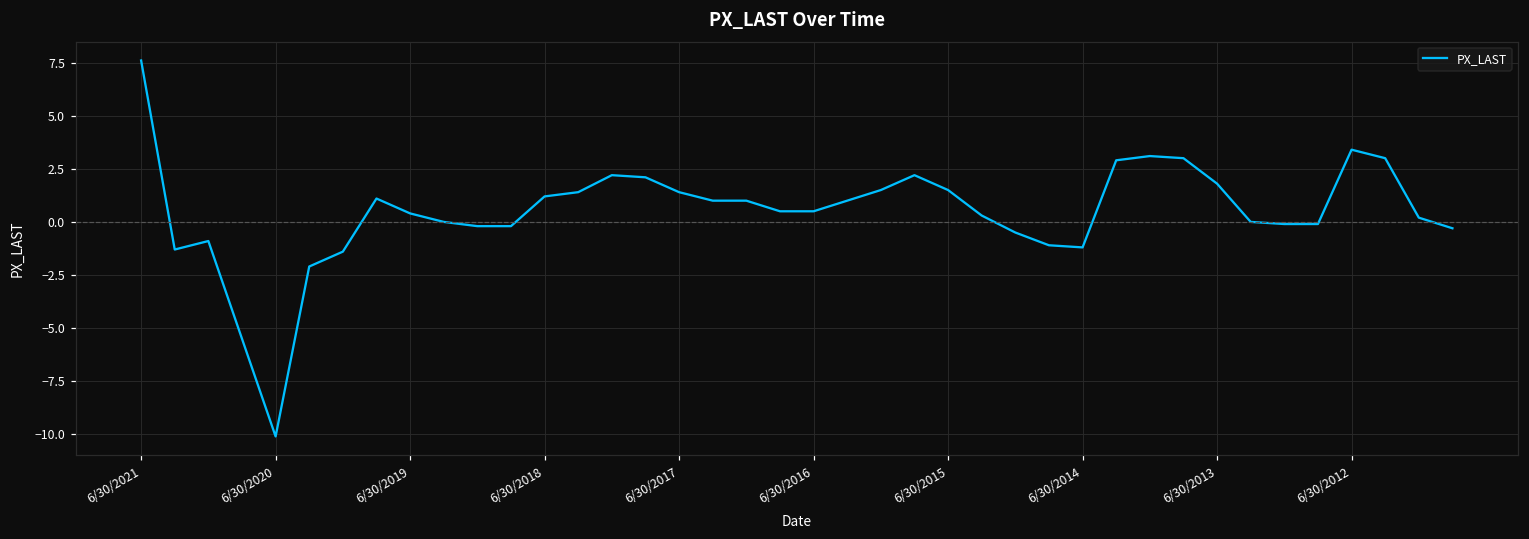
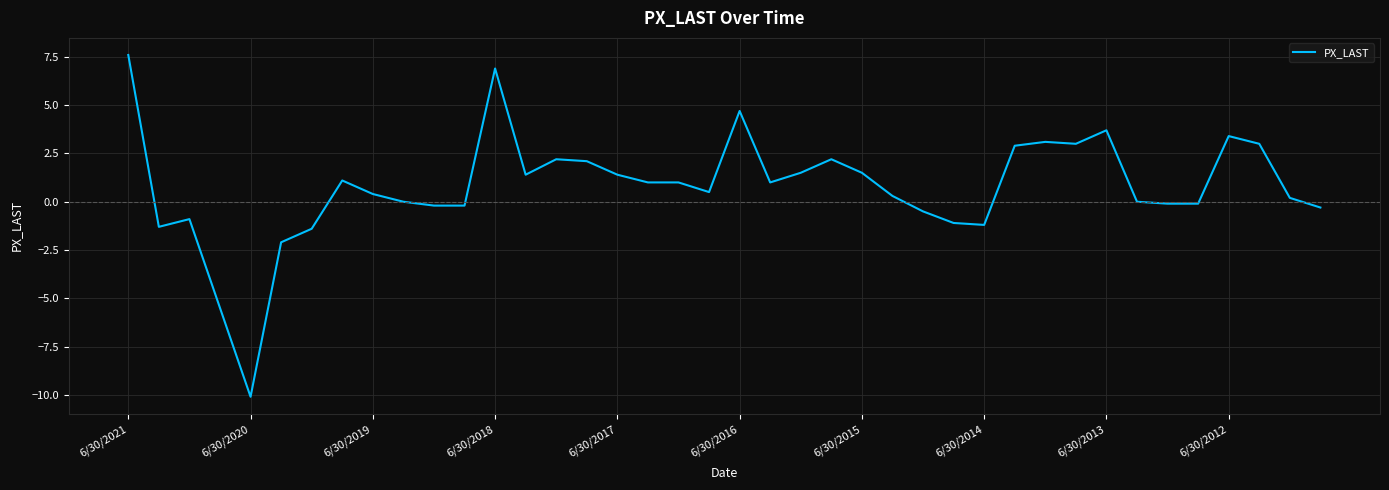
  {
    "6/30/2021": 7.6,
    "6/30/2020": -10.1,
    "6/30/2019": 0.4,
-   "6/30/2018": 1.2,
+   "6/30/2018": 6.9,
    "6/30/2017": 1.4,
-   "6/30/2016": 0.5,
+   "6/30/2016": 4.7,
    "6/30/2015": 1.5,
    "6/30/2014": -1.2,
-   "6/30/2013": 1.8,
+   "6/30/2013": 3.7,
    "6/30/2012": 3.4
  }
